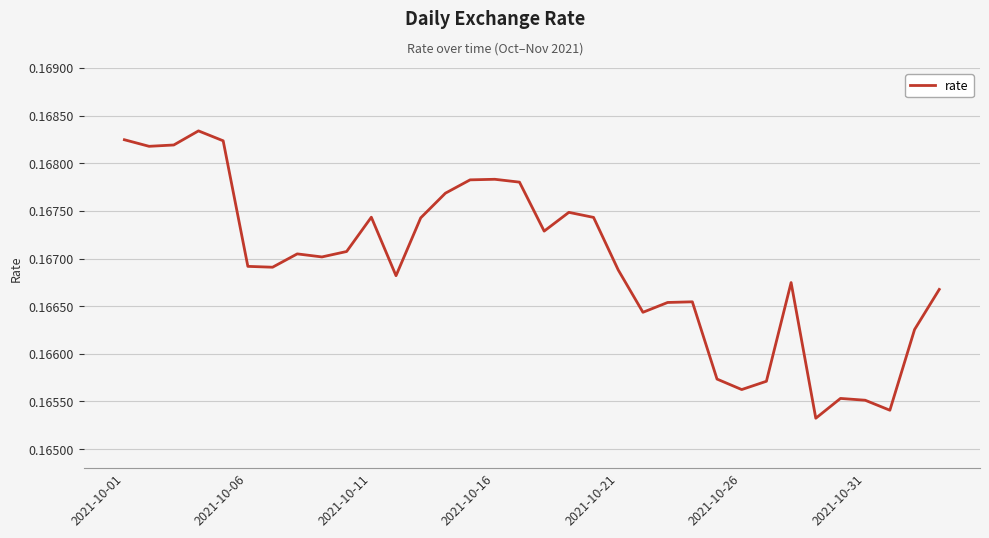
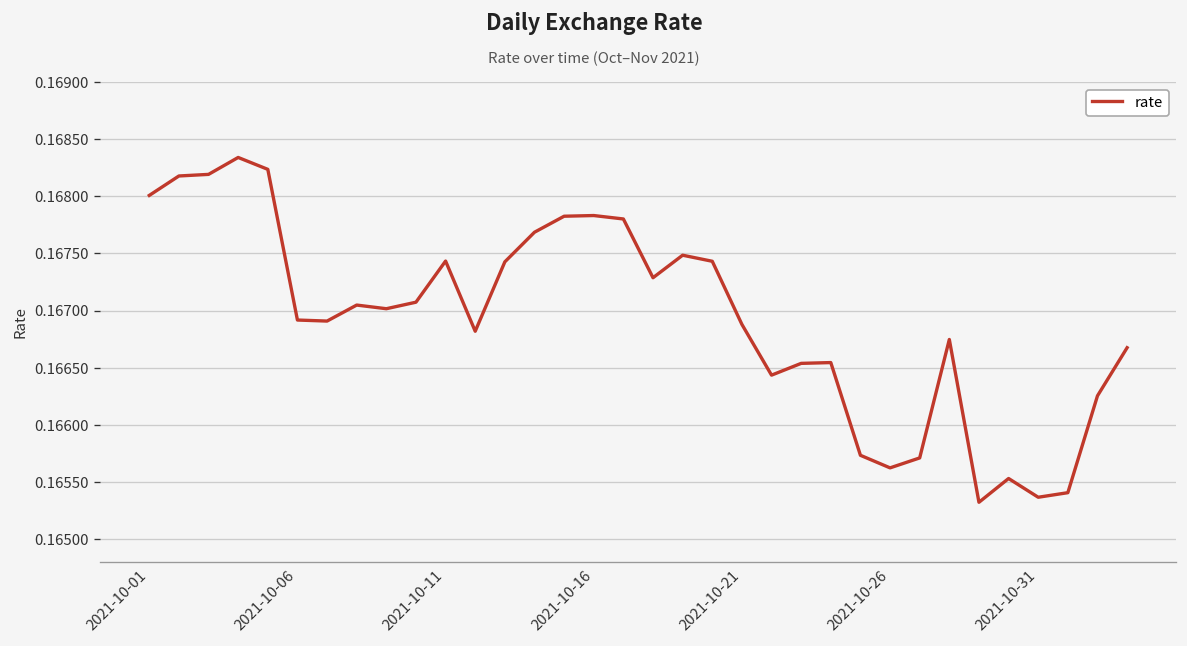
  {
-   "2021-10-01": 0.1682,
+   "2021-10-01": 0.1680,
    "2021-10-06": 0.1669,
    "2021-10-11": 0.1674,
    "2021-10-16": 0.1678,
    "2021-10-21": 0.1669,
    "2021-10-26": 0.1656,
-   "2021-10-31": 0.1655
+   "2021-10-31": 0.1654
  }
